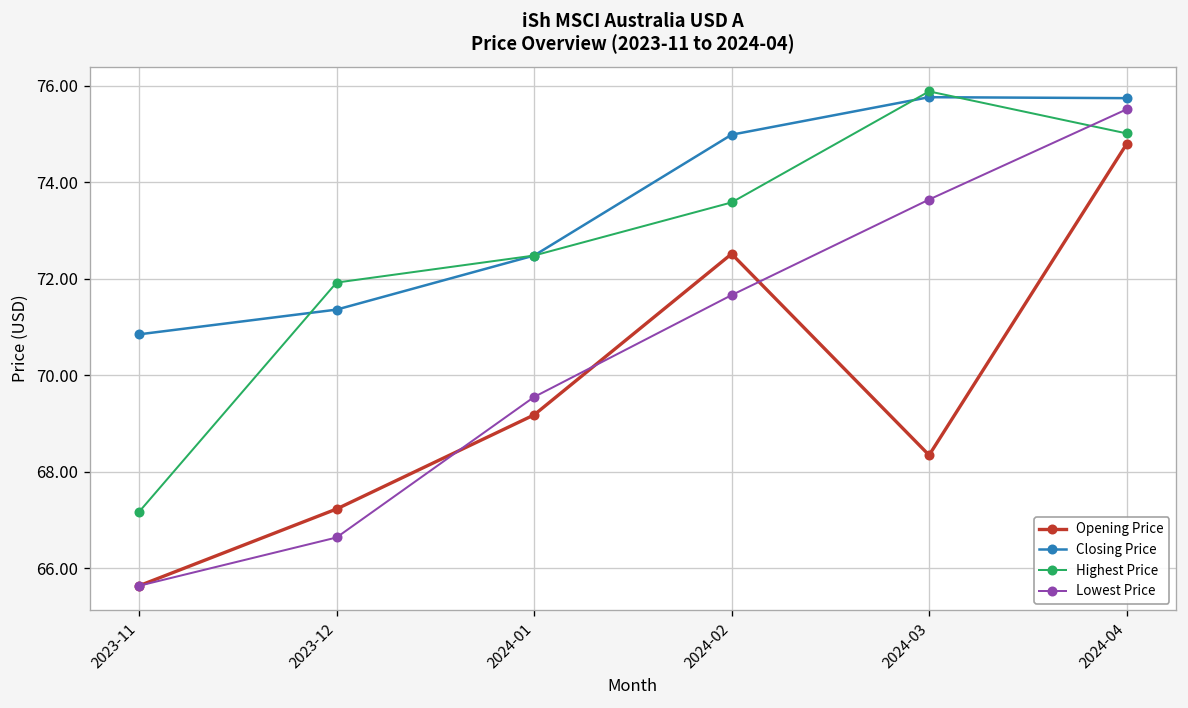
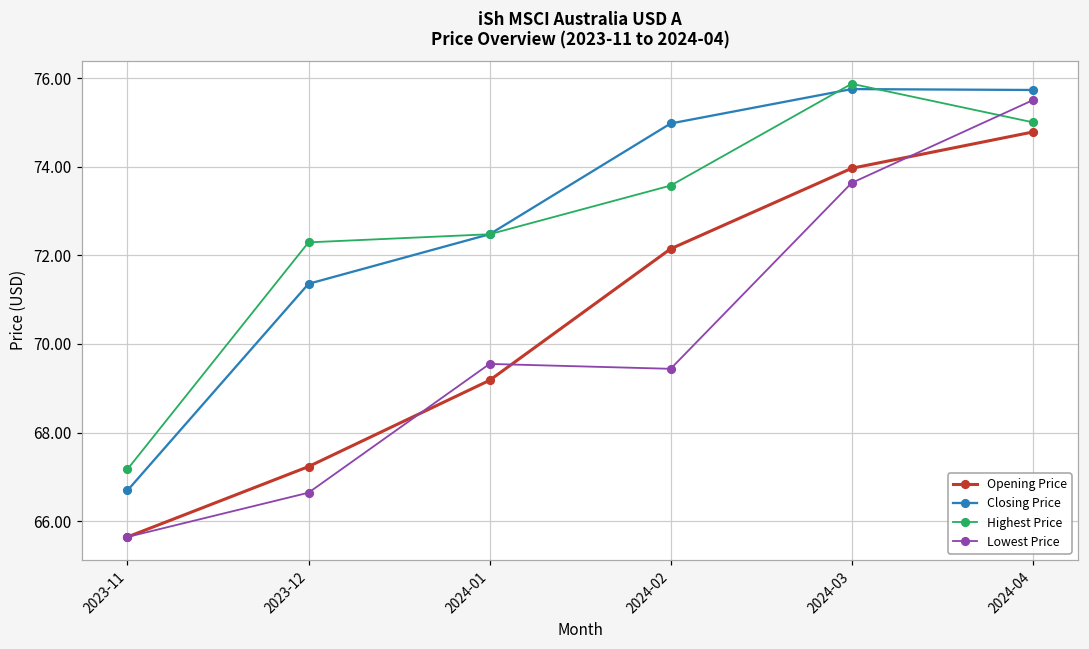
  {
    "Opening Price": {
      "2023-12": 67.2,
      "2024-01": 69.2,
-     "2024-02": 72.5,
-     "2024-03": 68.3,
+     "2024-02": 72.2,
+     "2024-03": 74.0,
      "2024-04": 74.8
    },
    "Closing Price": {
-     "2023-11": 70.8,
+     "2023-11": 66.7,
      "2023-12": 71.4,
      "2024-02": 75.0,
      "2024-03": 75.8,
      "2024-04": 75.7
    },
    "Highest Price": {
      "2023-11": 67.2,
-     "2023-12": 71.9,
+     "2023-12": 72.3,
      "2024-02": 73.6,
      "2024-03": 75.9,
      "2024-04": 75.0
    },
    "Lowest Price": {
      "2023-12": 66.6,
      "2024-01": 69.6,
-     "2024-02": 71.7,
+     "2024-02": 69.4,
      "2024-03": 73.6,
      "2024-04": 75.5
    }
  }
